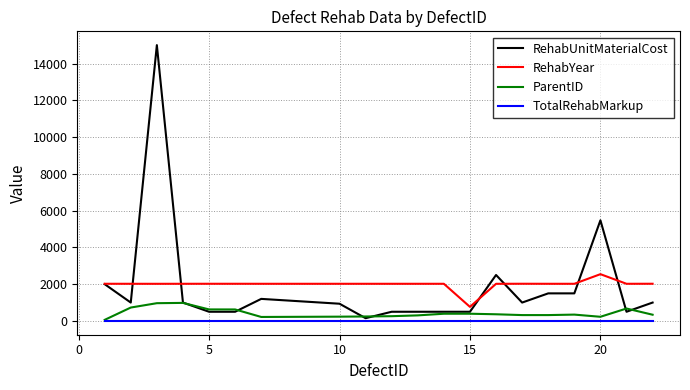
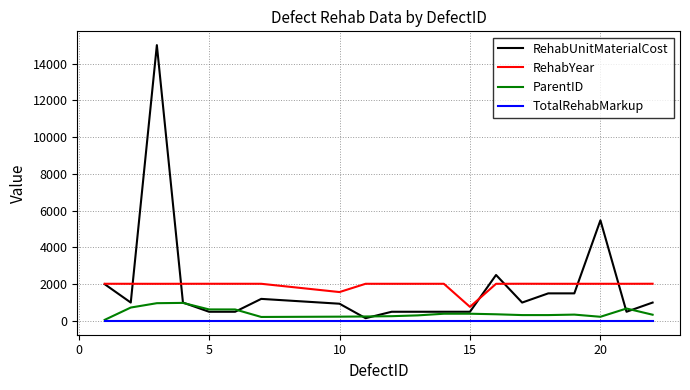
  {
    "RehabUnitMaterialCost": {
      "10": 900,
      "20": 5500
    },
    "RehabYear": {
      "5": 2000,
-     "10": 2000,
+     "10": 1600,
      "15": 800,
-     "20": 2500
+     "20": 2000
    },
    "ParentID": {
      "10": 200,
      "20": 200
    },
    "TotalRehabMarkup": {
      "5": 0,
      "10": 0,
      "15": 0,
      "20": 0
    }
  }
